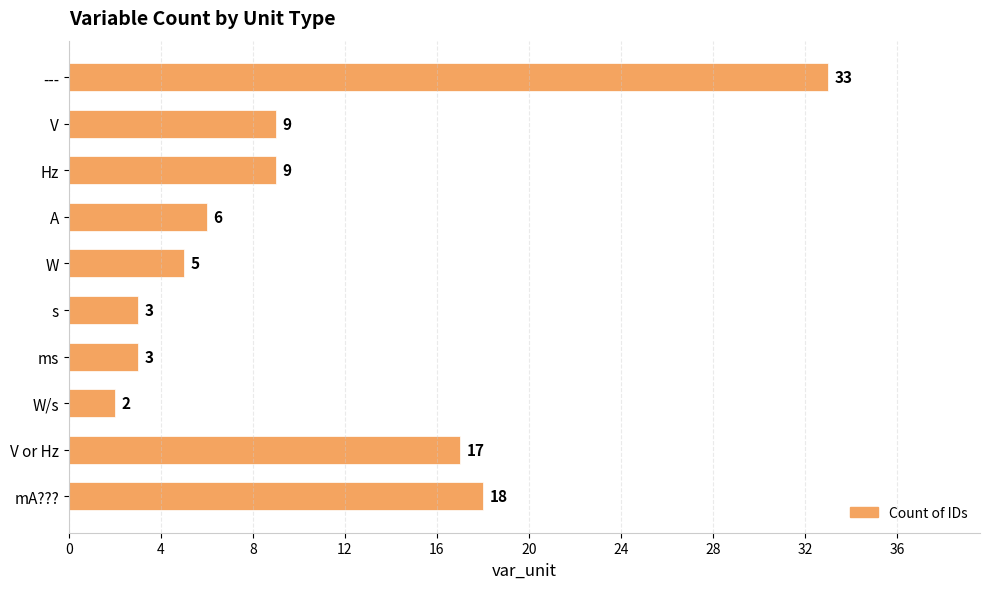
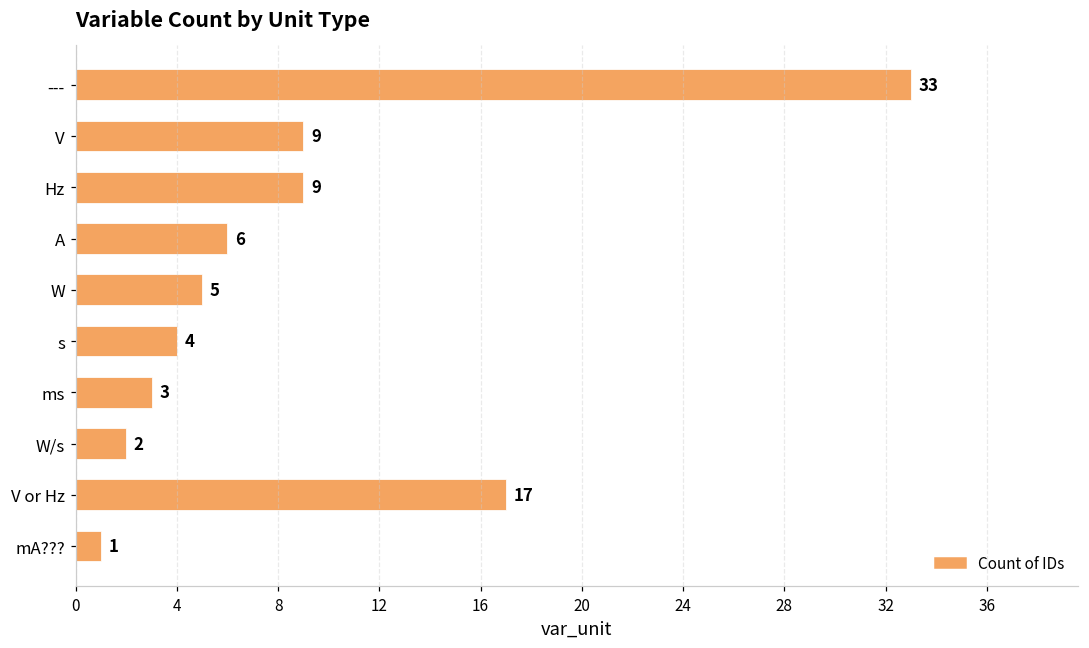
  {
    "---": 33,
    "V": 9,
    "Hz": 9,
    "A": 6,
    "W": 5,
-   "s": 3,
+   "s": 4,
    "ms": 3,
    "W/s": 2,
    "V or Hz": 17,
-   "mA???": 18
+   "mA???": 1
  }
